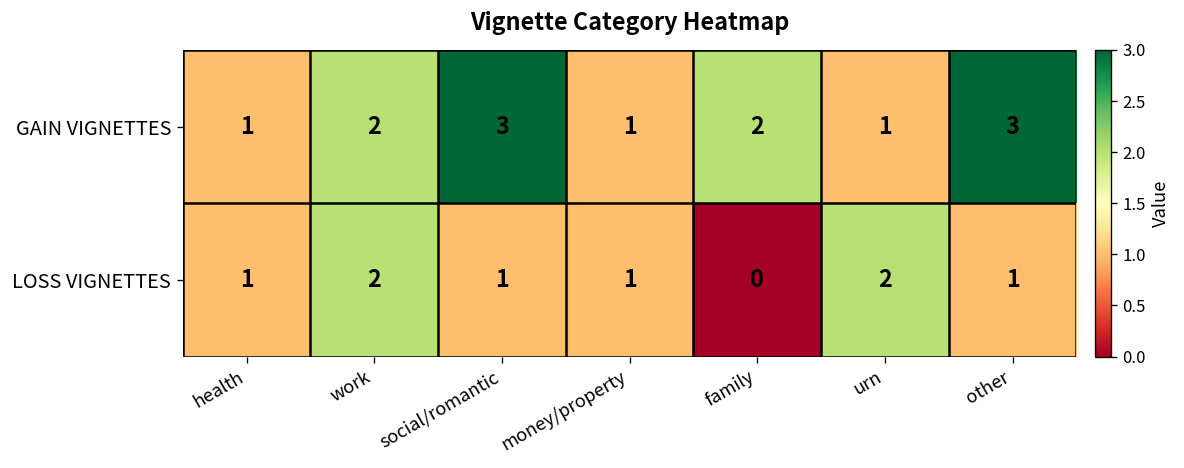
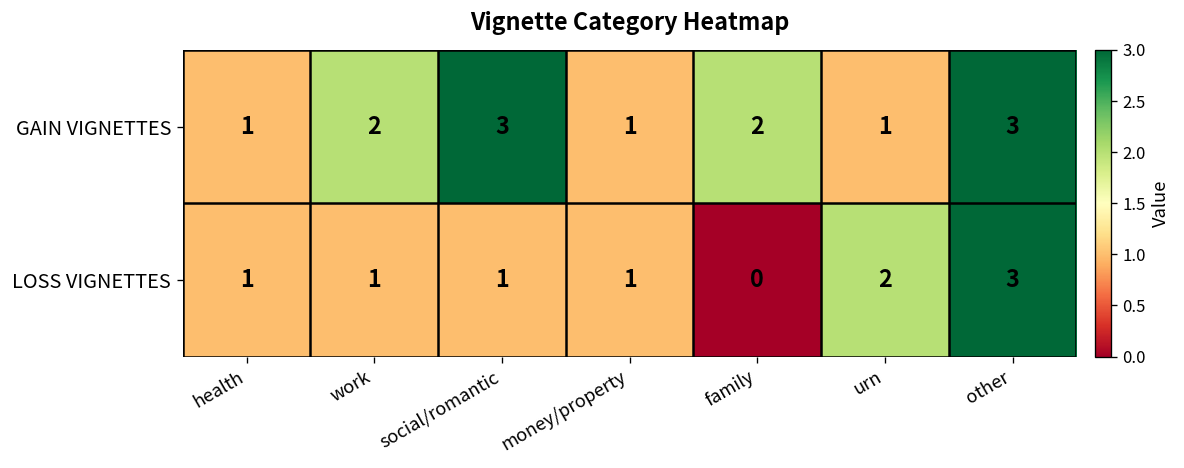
  {
    "GAIN VIGNETTES": {
      "health": 1,
      "work": 2,
      "social/romantic": 3,
      "money/property": 1,
      "family": 2,
      "urn": 1,
      "other": 3
    },
    "LOSS VIGNETTES": {
      "health": 1,
-     "work": 2,
+     "work": 1,
      "social/romantic": 1,
      "money/property": 1,
      "family": 0,
      "urn": 2,
-     "other": 1
+     "other": 3
    }
  }
